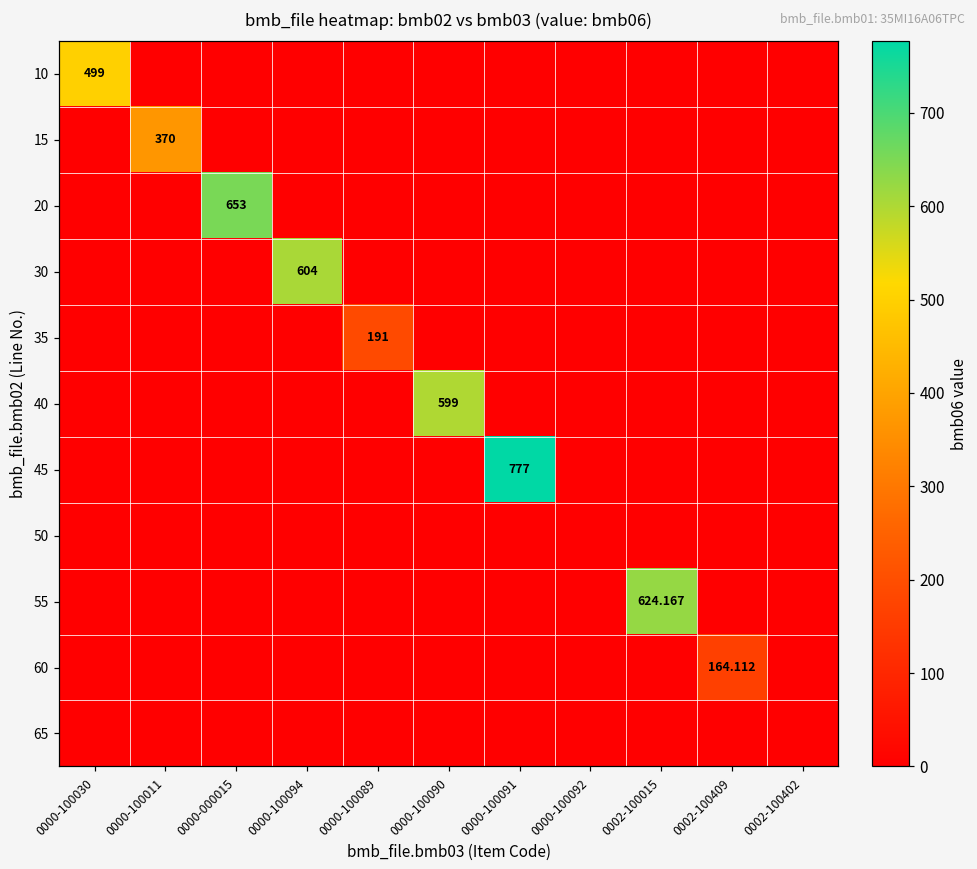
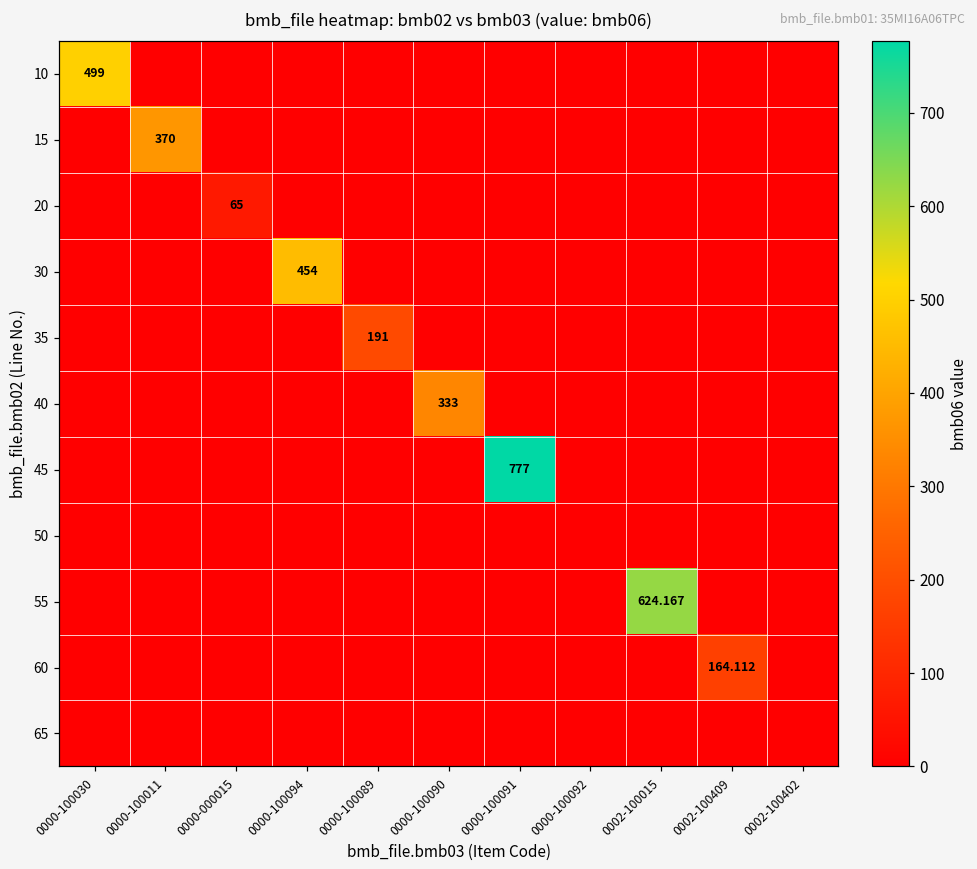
  {
    "10": {
      "0000-100030": 499
    },
    "15": {
      "0000-100011": 370
    },
    "20": {
-     "0000-000015": 653
+     "0000-000015": 65
    },
    "30": {
-     "0000-100094": 604
+     "0000-100094": 454
    },
    "35": {
      "0000-100089": 191
    },
    "40": {
-     "0000-100090": 599
+     "0000-100090": 333
    },
    "45": {
      "0000-100091": 777
    },
    "55": {
      "0002-100015": 624.167
    },
    "60": {
      "0002-100409": 164.112
    }
  }
